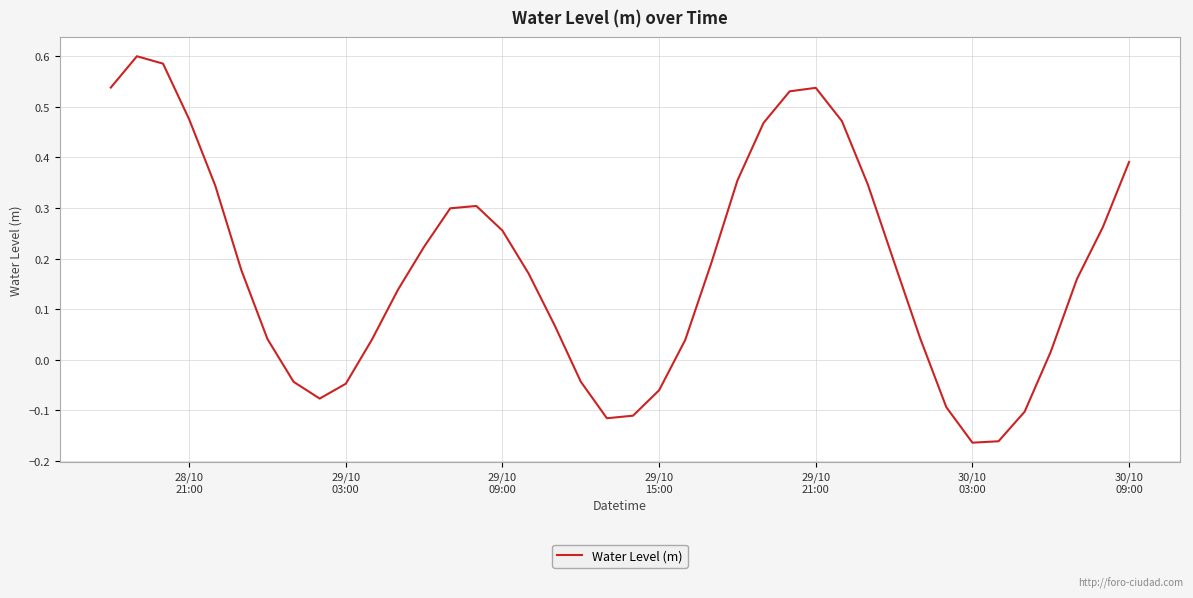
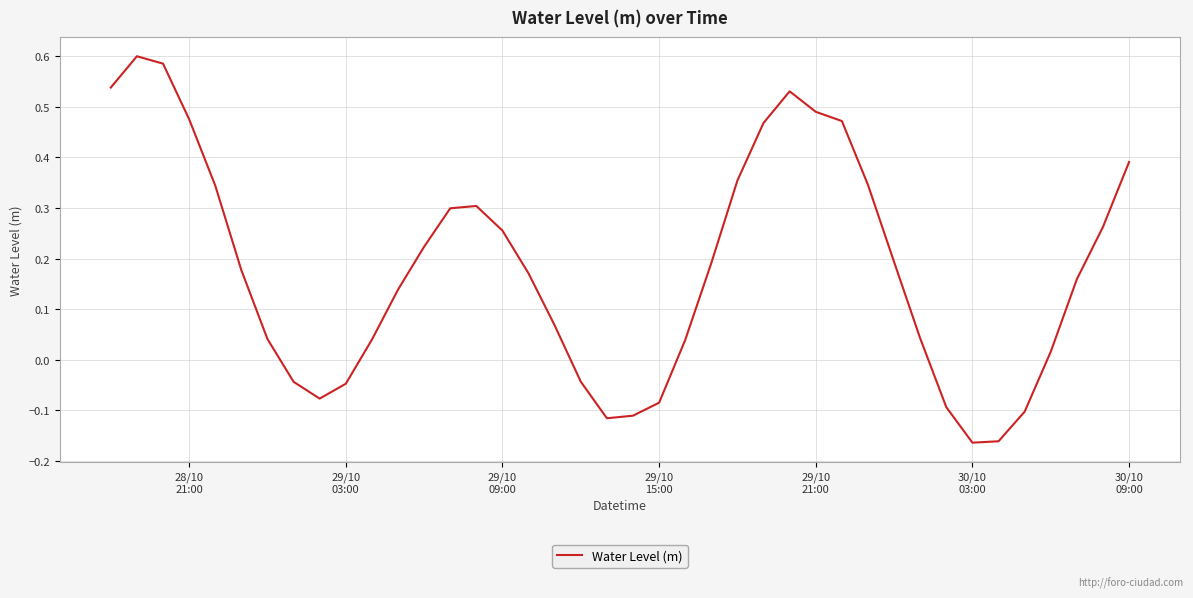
  {
    "28/10 21:00": 0.48,
    "29/10 03:00": -0.05,
    "29/10 09:00": 0.26,
-   "29/10 15:00": -0.06,
-   "29/10 21:00": 0.54,
+   "29/10 15:00": -0.09,
+   "29/10 21:00": 0.49,
    "30/10 03:00": -0.16,
    "30/10 09:00": 0.39
  }
